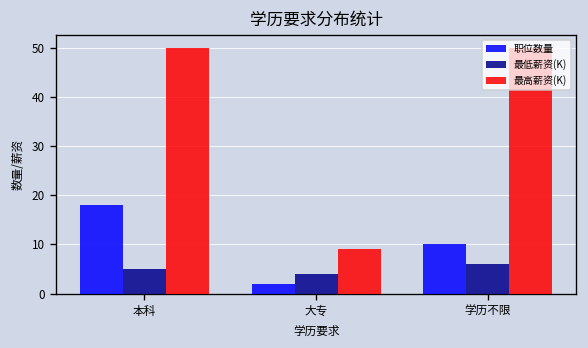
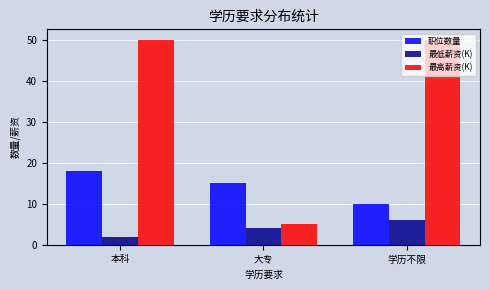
  {
    "职位数量": {
      "本科": 18,
-     "大专": 2,
+     "大专": 15,
      "学历不限": 10
    },
    "最低薪资(K)": {
-     "本科": 5,
+     "本科": 2,
      "大专": 4,
      "学历不限": 6
    },
    "最高薪资(K)": {
      "本科": 50,
-     "大专": 9
+     "大专": 5
    }
  }
